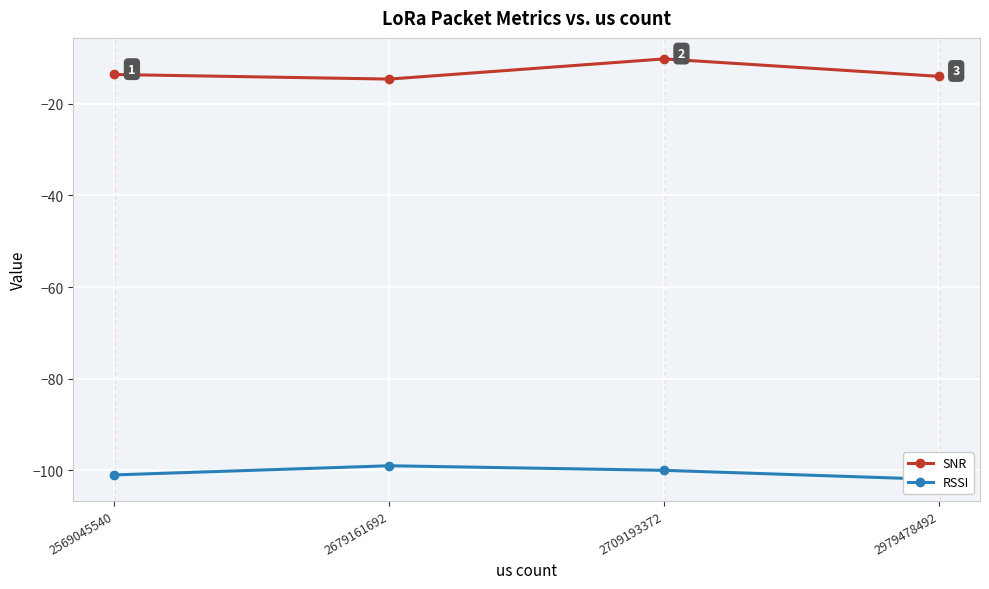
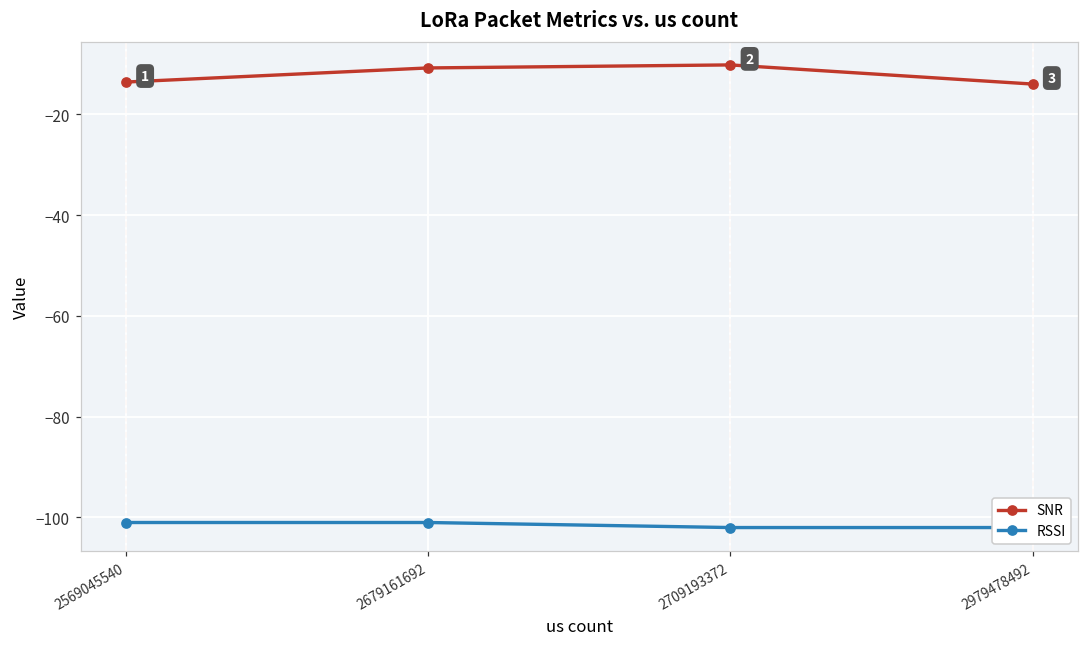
  {
    "SNR": {
-     "2679161692": -15
+     "2679161692": -11
    },
    "RSSI": {
      "2569045540": -101,
-     "2679161692": -99,
-     "2709193372": -100
+     "2679161692": -101,
+     "2709193372": -102
    }
  }
